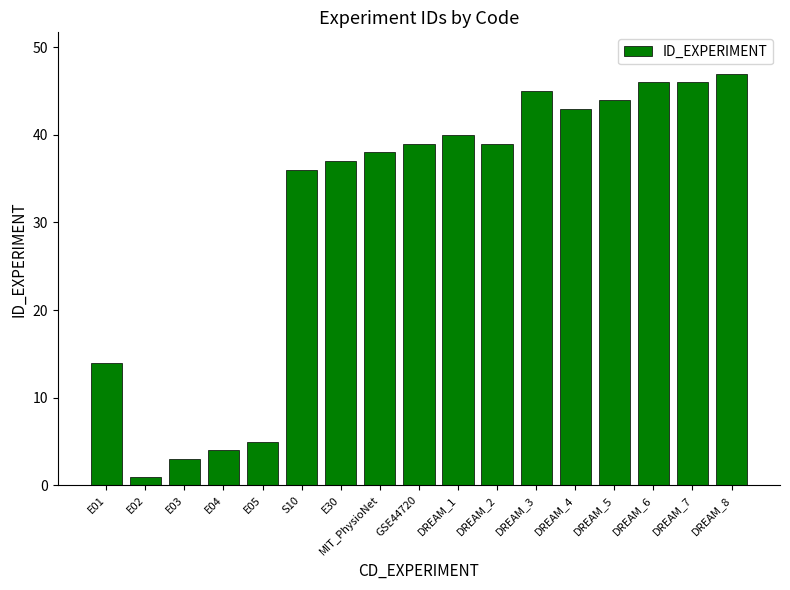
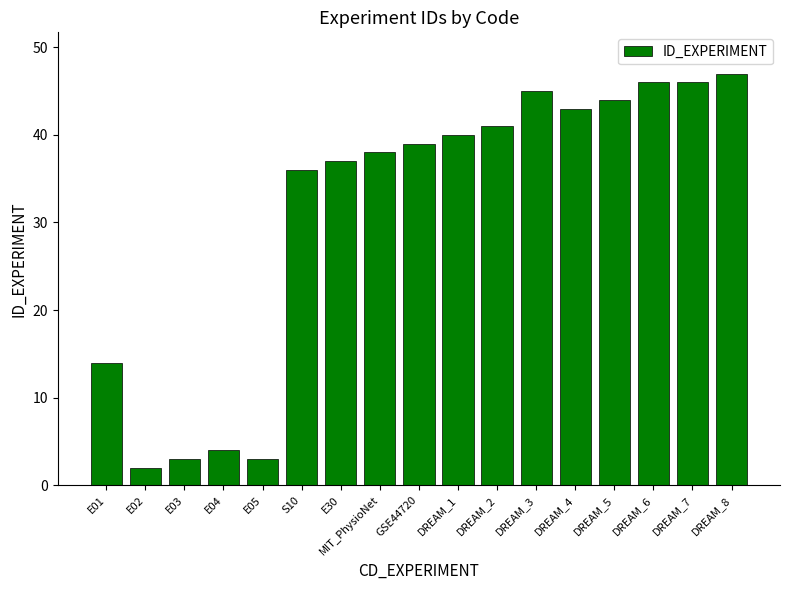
  {
    "E01": 14,
-   "E02": 1,
+   "E02": 2,
    "E03": 3,
    "E04": 4,
-   "E05": 5,
+   "E05": 3,
    "S10": 36,
    "E30": 37,
    "MIT_PhysioNet": 38,
    "GSE44720": 39,
    "DREAM_1": 40,
-   "DREAM_2": 39,
+   "DREAM_2": 41,
    "DREAM_3": 45,
    "DREAM_4": 43,
    "DREAM_5": 44,
    "DREAM_6": 46,
    "DREAM_7": 46,
    "DREAM_8": 47
  }
